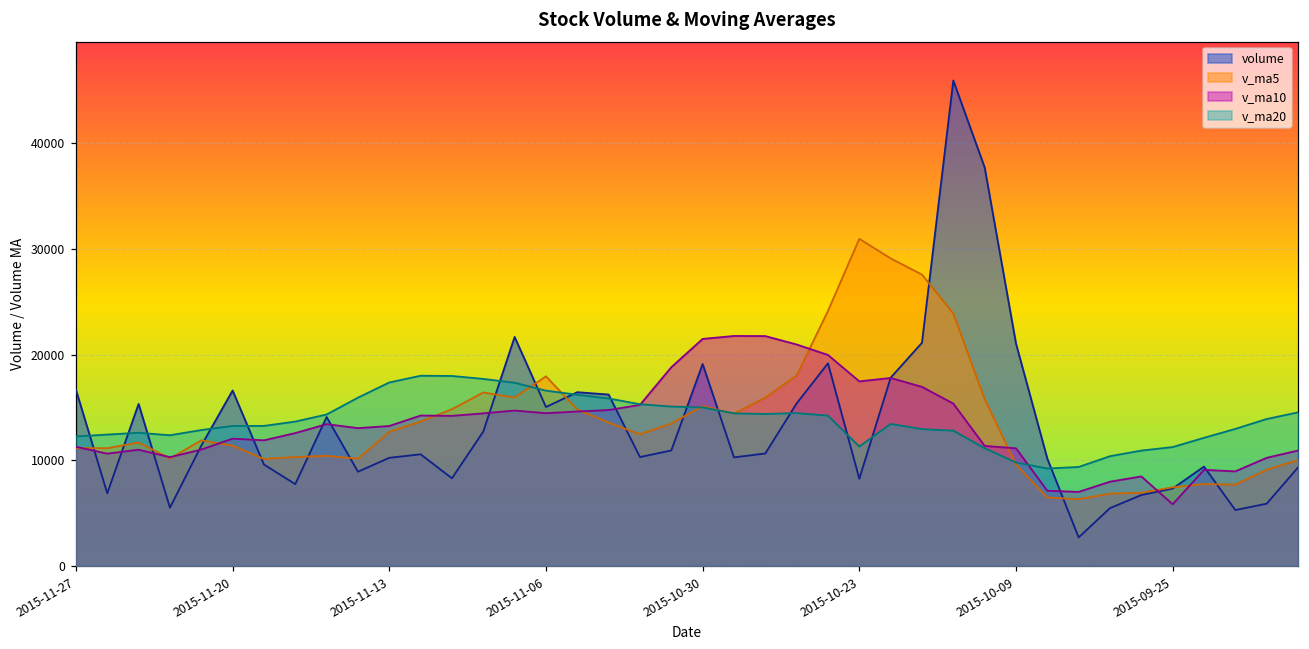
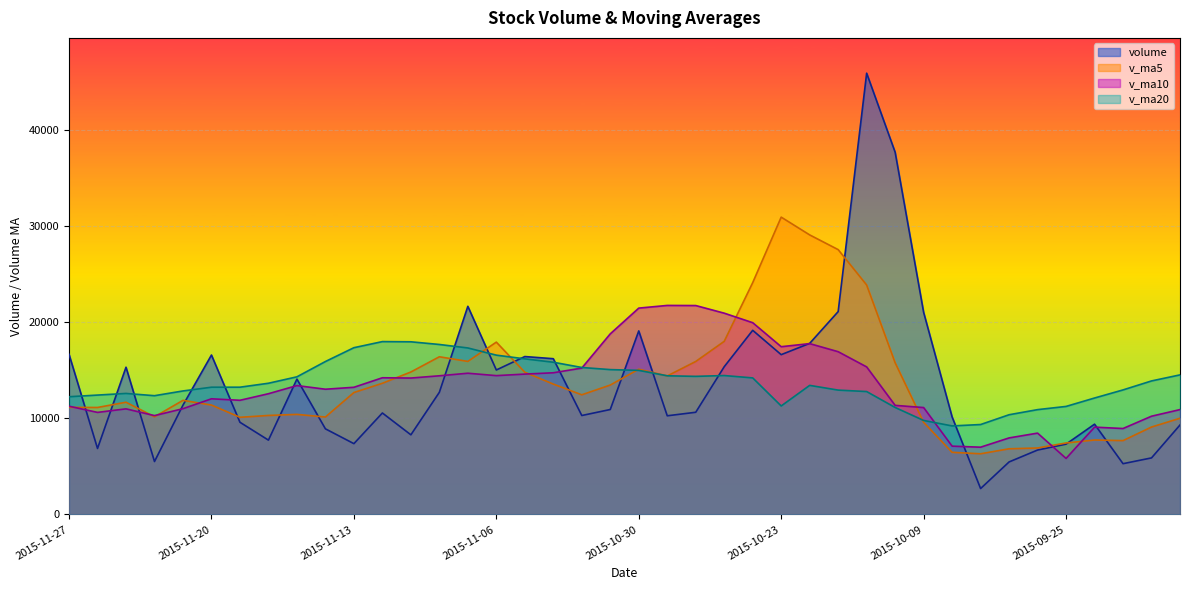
  {
    "volume": {
      "2015-11-27": 17000,
      "2015-11-20": 17000,
-     "2015-11-13": 10000,
+     "2015-11-13": 7000,
      "2015-11-06": 15000,
      "2015-10-30": 19000,
-     "2015-10-23": 8000,
+     "2015-10-23": 17000,
      "2015-10-09": 21000
    },
    "v_ma5": {
      "2015-11-20": 11000,
      "2015-11-13": 13000,
      "2015-11-06": 18000,
      "2015-10-23": 31000
    },
    "v_ma10": {
      "2015-11-20": 12000,
      "2015-11-13": 13000,
      "2015-11-06": 14000,
      "2015-10-30": 21000,
      "2015-10-23": 17000,
      "2015-10-09": 11000,
      "2015-09-25": 6000
    },
    "v_ma20": {
      "2015-11-27": 12000,
      "2015-11-20": 13000,
      "2015-11-13": 17000,
      "2015-11-06": 17000,
      "2015-10-23": 11000,
      "2015-09-25": 11000
    }
  }
